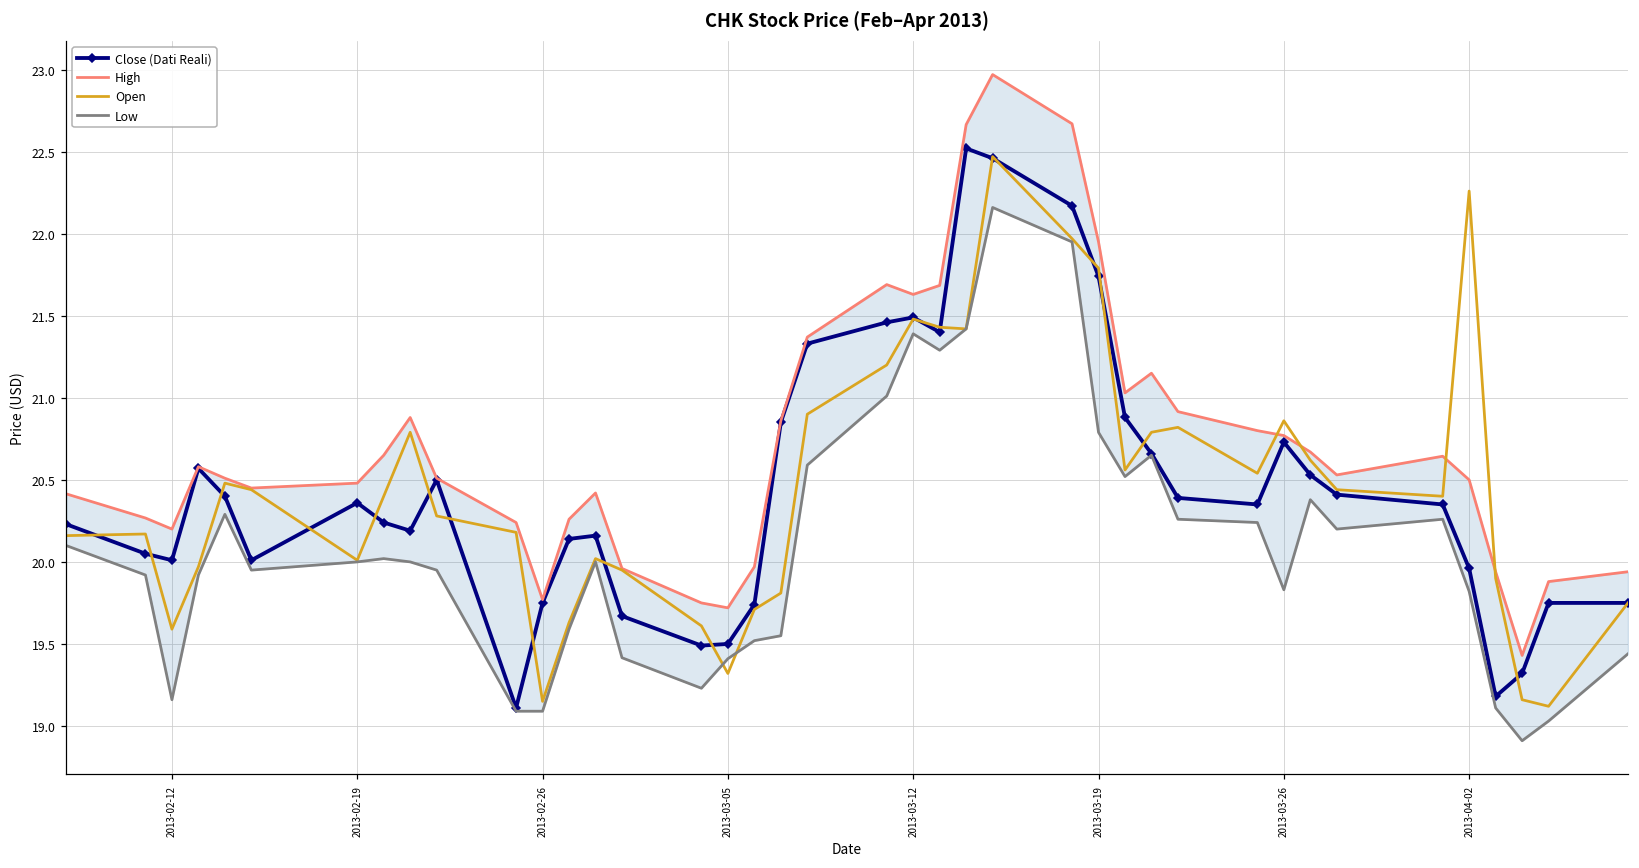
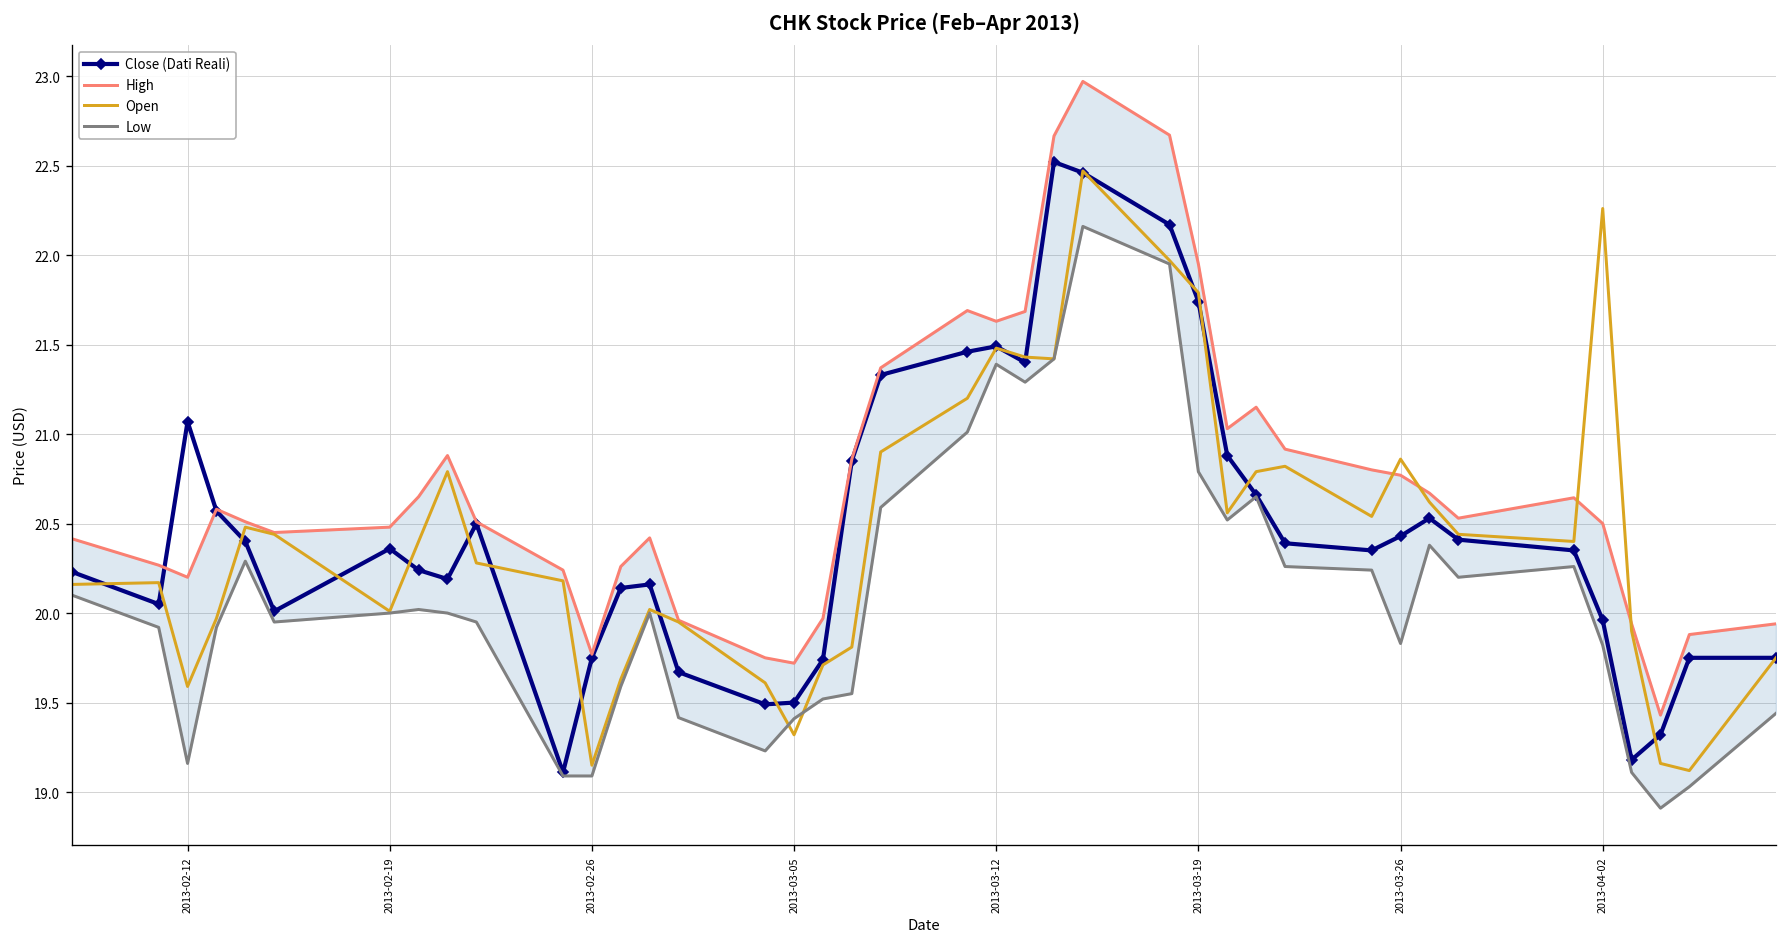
  {
    "Close (Dati Reali)": {
-     "2013-02-12": 20.01,
+     "2013-02-12": 21.07,
      "2013-02-19": 20.36,
      "2013-02-26": 19.75,
      "2013-03-05": 19.50,
      "2013-03-19": 21.74,
-     "2013-03-26": 20.73,
+     "2013-03-26": 20.43,
      "2013-04-02": 19.96
    },
    "High": {
      "2013-02-12": 20.20,
      "2013-02-19": 20.48,
      "2013-02-26": 19.77,
      "2013-03-05": 19.72,
      "2013-03-12": 21.63,
      "2013-03-19": 21.95,
      "2013-03-26": 20.77,
      "2013-04-02": 20.50
    },
    "Open": {
      "2013-02-12": 19.59,
      "2013-02-26": 19.15,
      "2013-03-05": 19.32,
      "2013-03-19": 21.79,
      "2013-03-26": 20.86,
      "2013-04-02": 22.26
    },
    "Low": {
      "2013-02-12": 19.16,
      "2013-02-26": 19.09,
      "2013-03-05": 19.41,
      "2013-03-12": 21.39,
      "2013-03-19": 20.79,
      "2013-03-26": 19.83,
      "2013-04-02": 19.82
    }
  }
